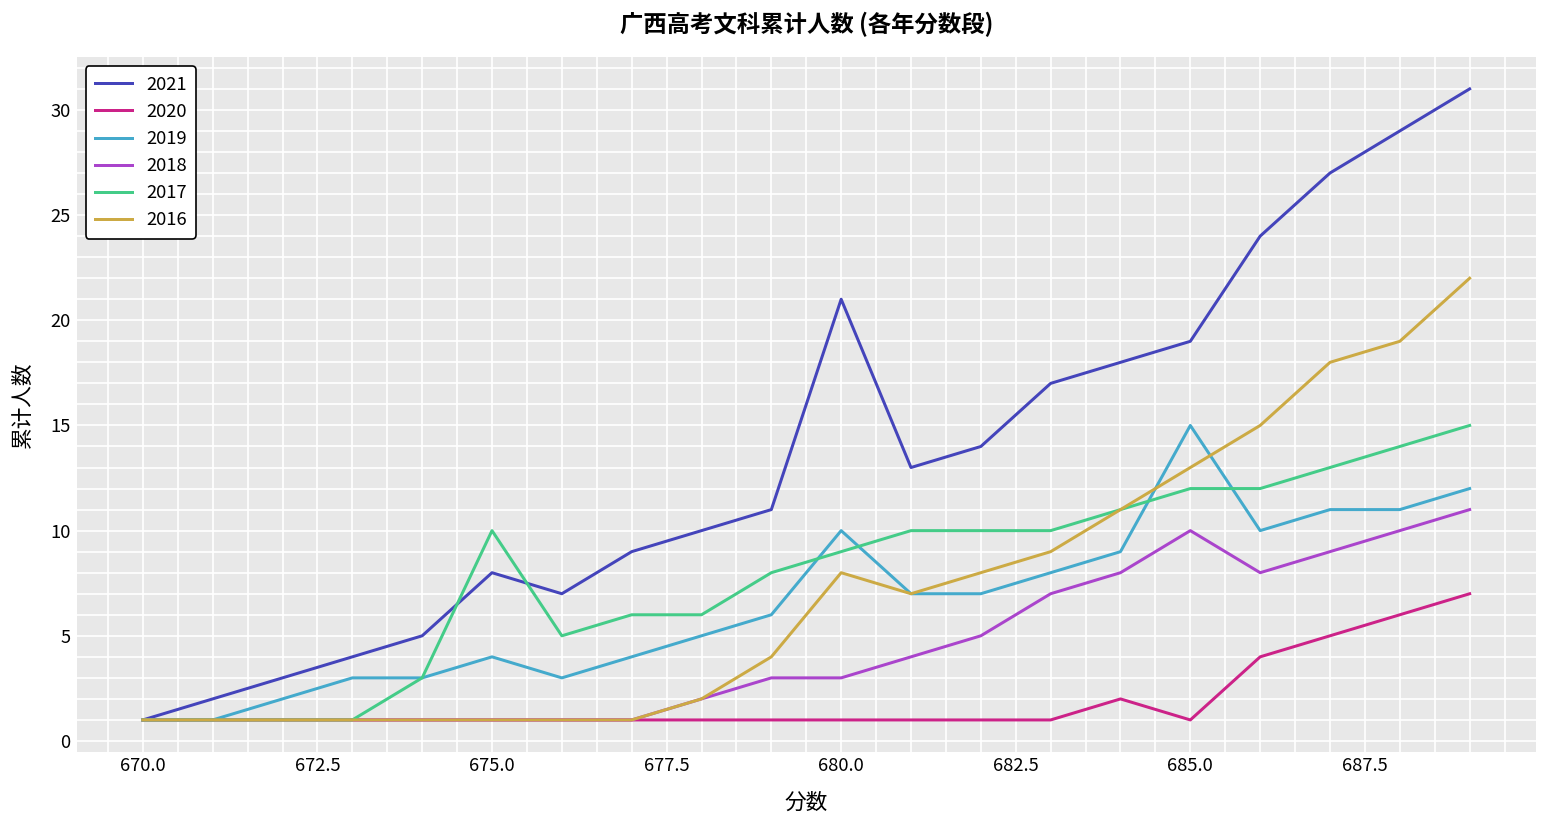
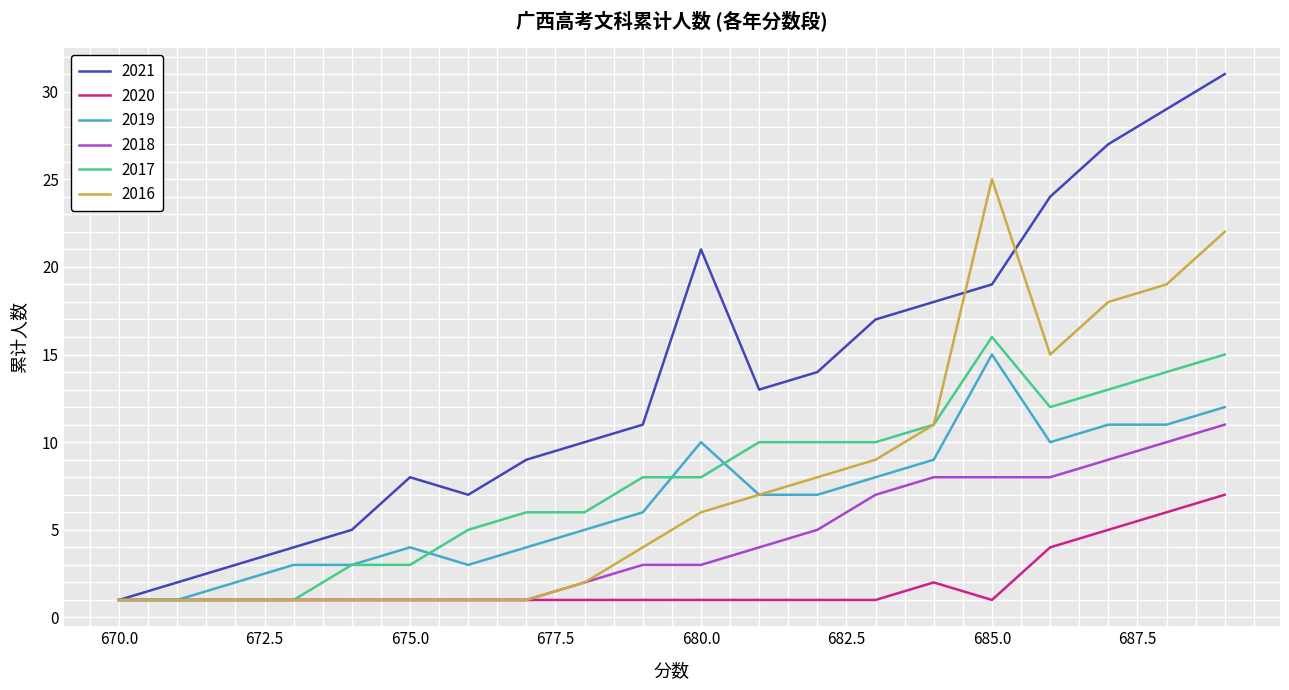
  {
    "2021": {
      "675.0": 8,
      "680.0": 21,
      "685.0": 19
    },
    "2020": {
      "680.0": 1,
      "685.0": 1
    },
    "2019": {
      "675.0": 4,
      "680.0": 10,
      "685.0": 15
    },
    "2018": {
      "680.0": 3,
-     "685.0": 10
+     "685.0": 8
    },
    "2017": {
-     "675.0": 10,
-     "680.0": 9,
-     "685.0": 12
+     "675.0": 3,
+     "680.0": 8,
+     "685.0": 16
    },
    "2016": {
-     "680.0": 8,
-     "685.0": 13
+     "680.0": 6,
+     "685.0": 25
    }
  }
